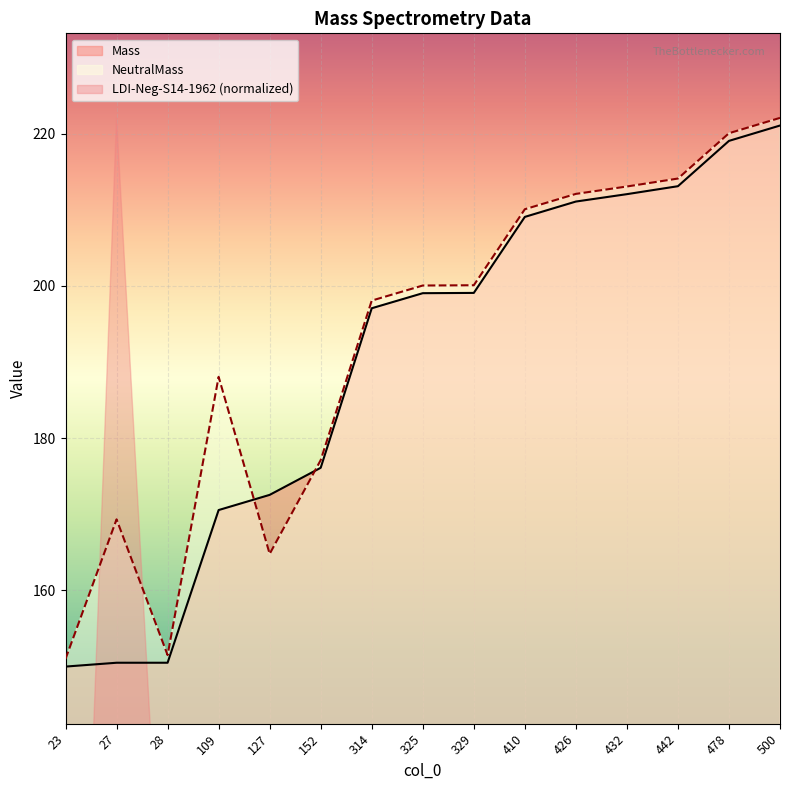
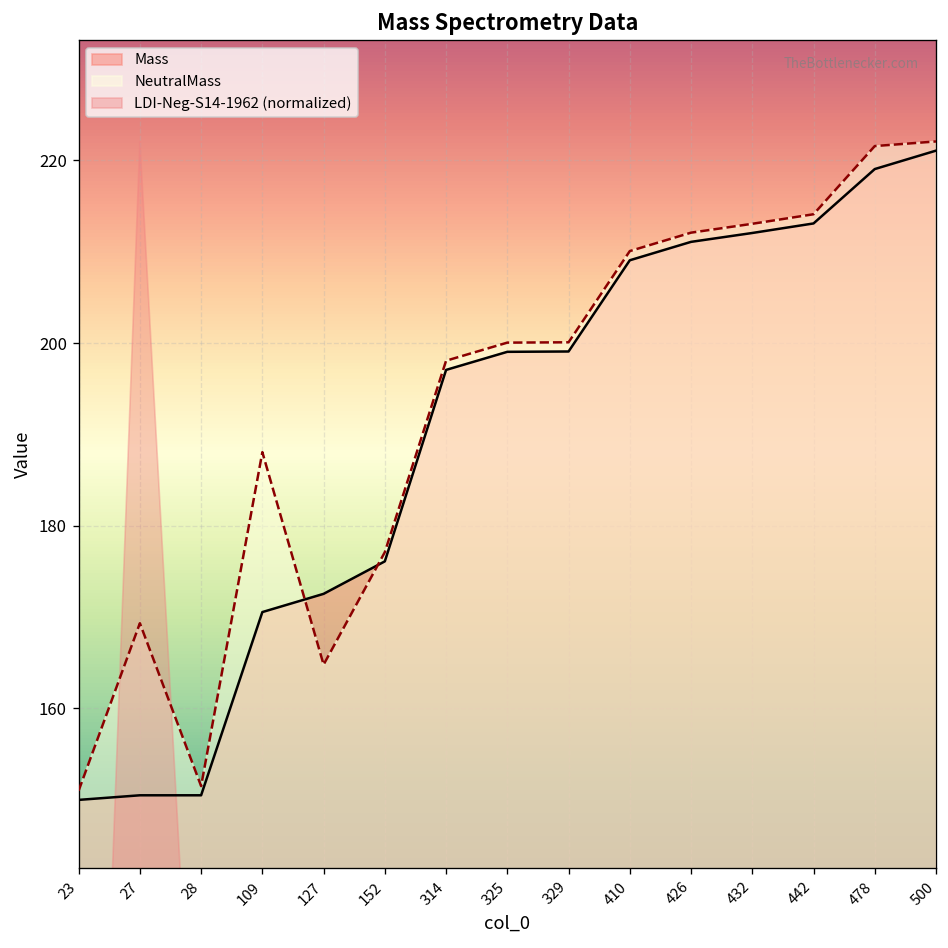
  {
    "NeutralMass": {
      "23": 151,
      "27": 169,
      "28": 152,
      "109": 188,
      "127": 165,
      "152": 177,
      "314": 198,
      "325": 200,
      "329": 200,
      "410": 210,
      "426": 212,
      "432": 213,
      "442": 214,
-     "478": 220,
+     "478": 222,
      "500": 222
    }
  }
